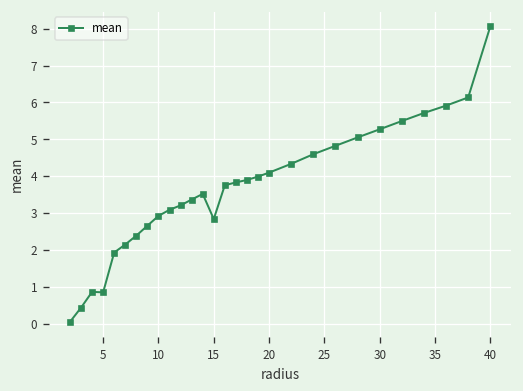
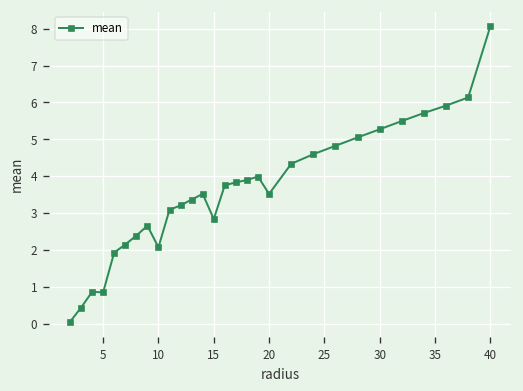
  {
    "5": 0.8,
-   "10": 2.9,
+   "10": 2.1,
    "15": 2.8,
-   "20": 4.1,
+   "20": 3.5,
    "30": 5.3,
    "40": 8.1
  }
